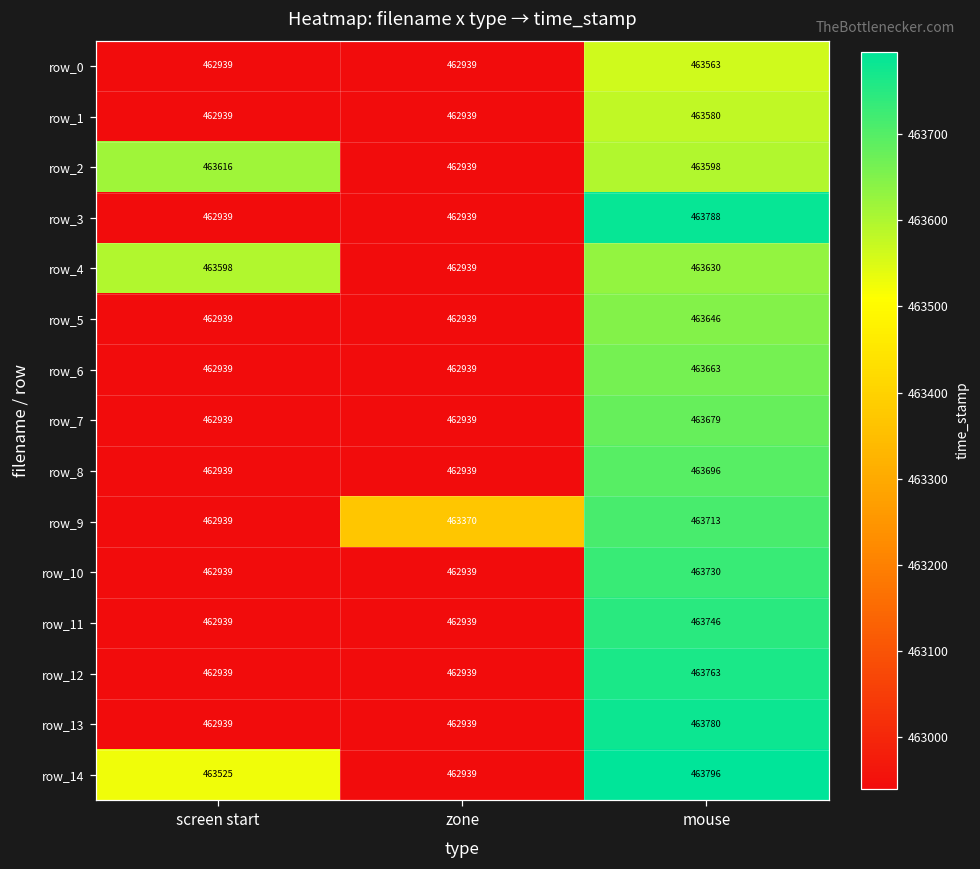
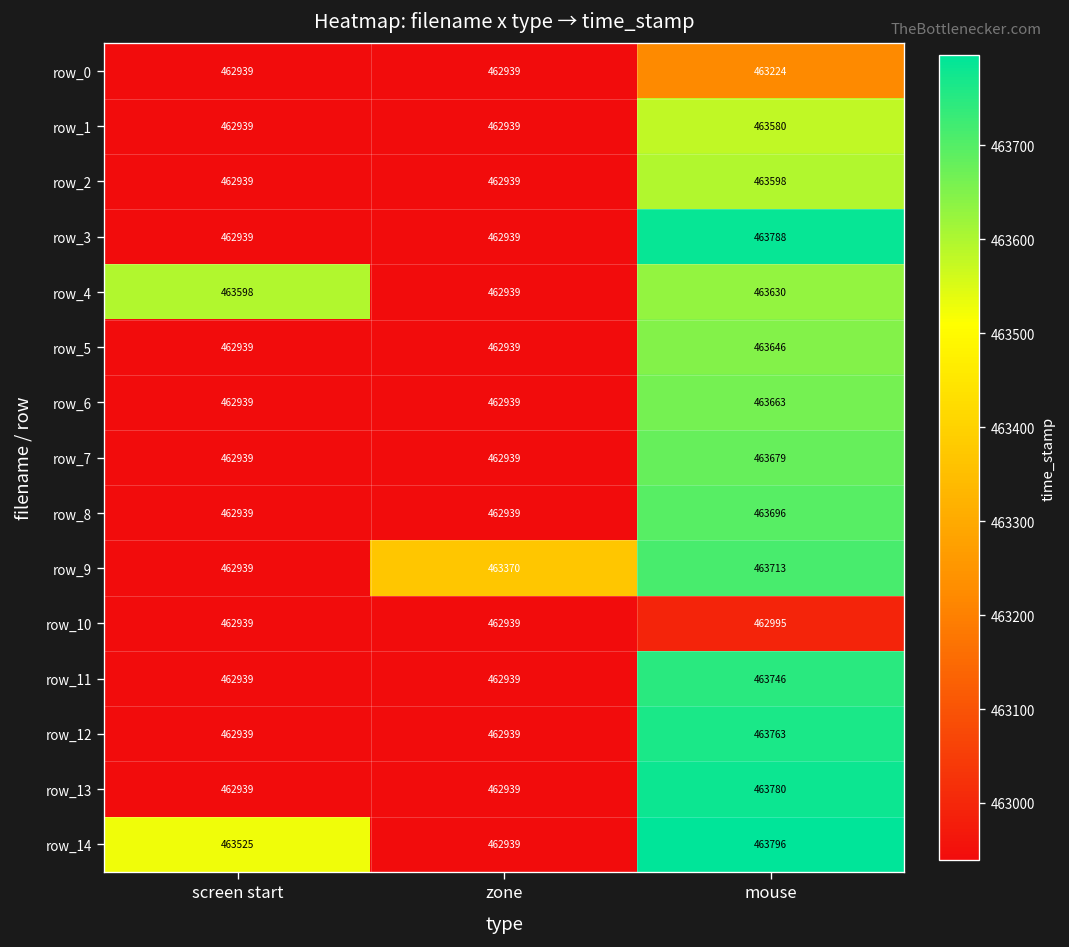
  {
    "row_0": {
      "screen start": 462939,
      "zone": 462939,
-     "mouse": 463563
+     "mouse": 463224
    },
    "row_1": {
      "screen start": 462939,
      "zone": 462939,
      "mouse": 463580
    },
    "row_2": {
-     "screen start": 463616,
+     "screen start": 462939,
      "zone": 462939,
      "mouse": 463598
    },
    "row_3": {
      "screen start": 462939,
      "zone": 462939,
      "mouse": 463788
    },
    "row_4": {
      "screen start": 463598,
      "zone": 462939,
      "mouse": 463630
    },
    "row_5": {
      "screen start": 462939,
      "zone": 462939,
      "mouse": 463646
    },
    "row_6": {
      "screen start": 462939,
      "zone": 462939,
      "mouse": 463663
    },
    "row_7": {
      "screen start": 462939,
      "zone": 462939,
      "mouse": 463679
    },
    "row_8": {
      "screen start": 462939,
      "zone": 462939,
      "mouse": 463696
    },
    "row_9": {
      "screen start": 462939,
      "zone": 463370,
      "mouse": 463713
    },
    "row_10": {
      "screen start": 462939,
      "zone": 462939,
-     "mouse": 463730
+     "mouse": 462995
    },
    "row_11": {
      "screen start": 462939,
      "zone": 462939,
      "mouse": 463746
    },
    "row_12": {
      "screen start": 462939,
      "zone": 462939,
      "mouse": 463763
    },
    "row_13": {
      "screen start": 462939,
      "zone": 462939,
      "mouse": 463780
    },
    "row_14": {
      "screen start": 463525,
      "zone": 462939,
      "mouse": 463796
    }
  }
